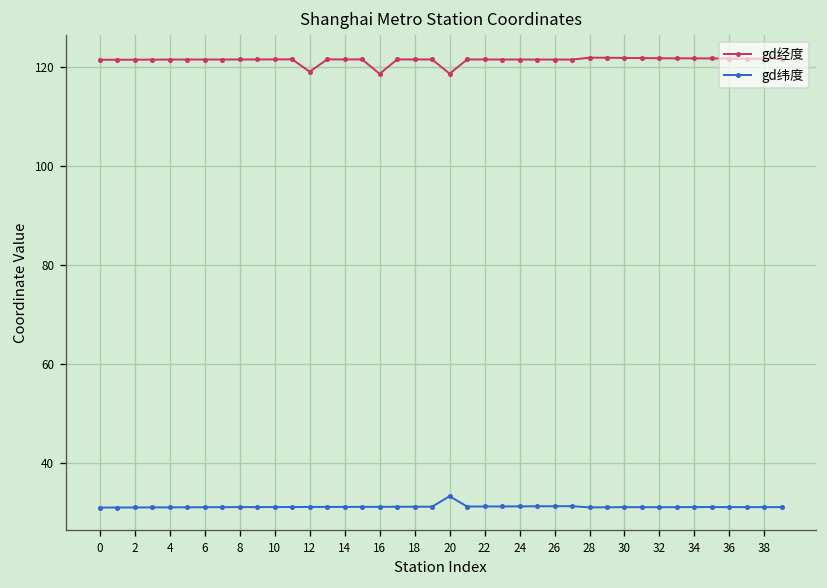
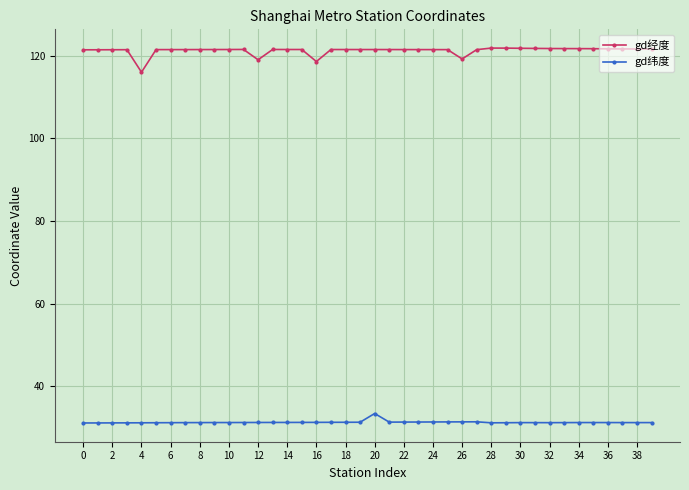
  {
    "gd经度": {
      "0": 121,
      "2": 121,
-     "4": 121,
+     "4": 116,
      "6": 121,
      "8": 121,
      "10": 121,
      "12": 119,
      "14": 121,
      "16": 119,
      "18": 121,
-     "20": 119,
+     "20": 121,
      "22": 121,
      "24": 121,
-     "26": 121,
+     "26": 119,
      "28": 122,
      "30": 122,
      "32": 122,
      "34": 122
    },
    "gd纬度": {
      "0": 31,
      "2": 31,
      "4": 31,
      "6": 31,
      "8": 31,
      "10": 31,
      "12": 31,
      "14": 31,
      "16": 31,
      "18": 31,
      "20": 33,
      "22": 31,
      "24": 31,
      "26": 31,
      "28": 31,
      "30": 31,
      "32": 31,
      "34": 31,
      "36": 31,
      "38": 31
    }
  }
